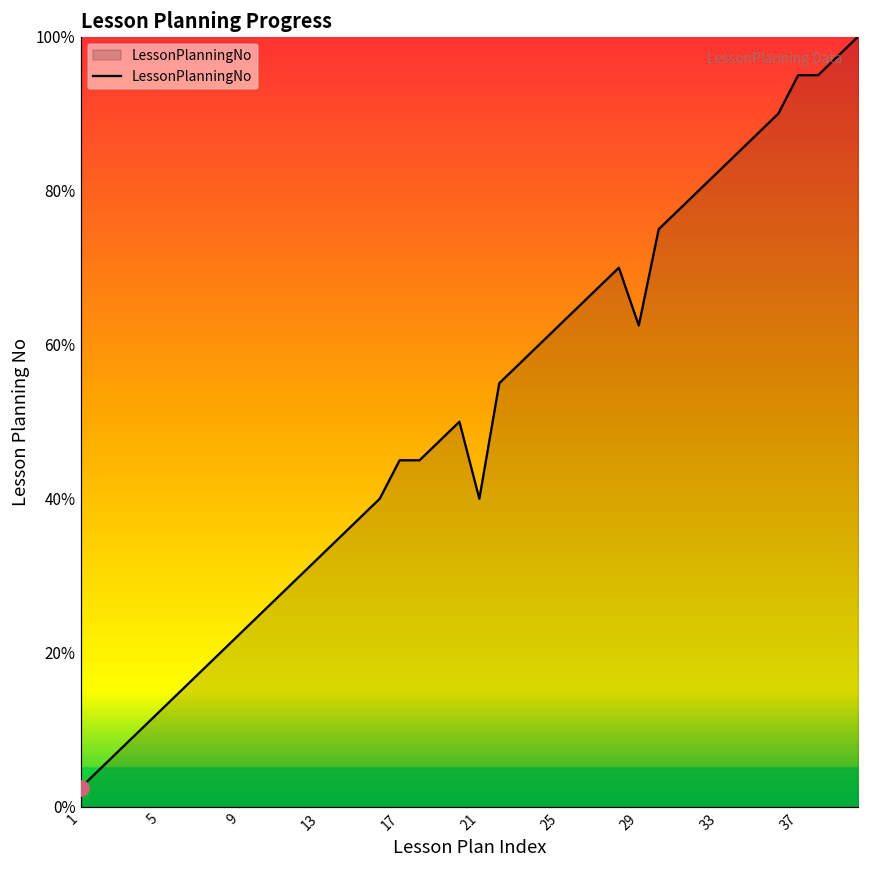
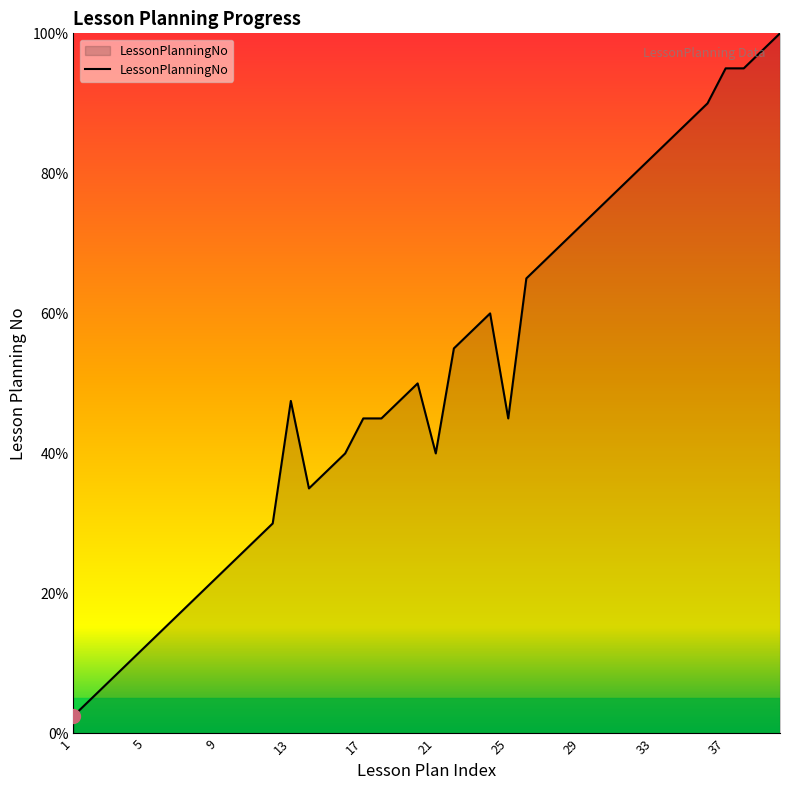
  {
    "LessonPlanningNo": {
      "5": "13%",
      "9": "23%",
-     "13": "33%",
+     "13": "48%",
      "17": "45%",
      "21": "40%",
-     "25": "63%",
-     "29": "63%",
+     "25": "45%",
+     "29": "73%",
      "33": "83%",
      "37": "95%"
    }
  }
